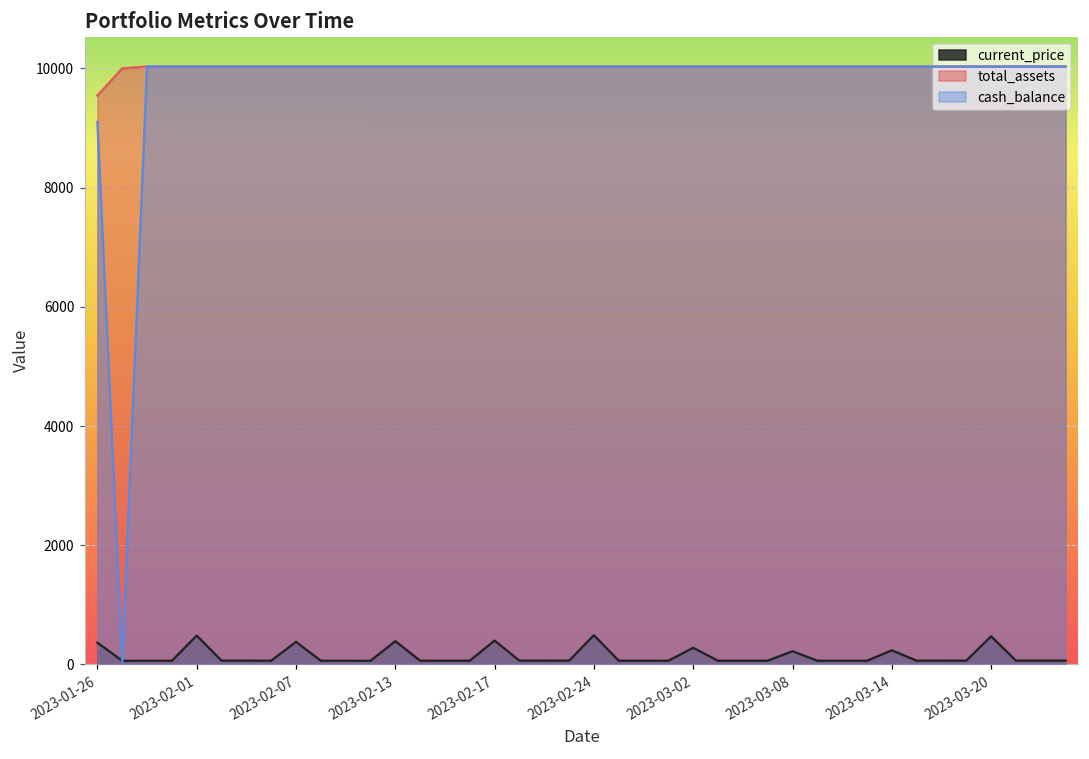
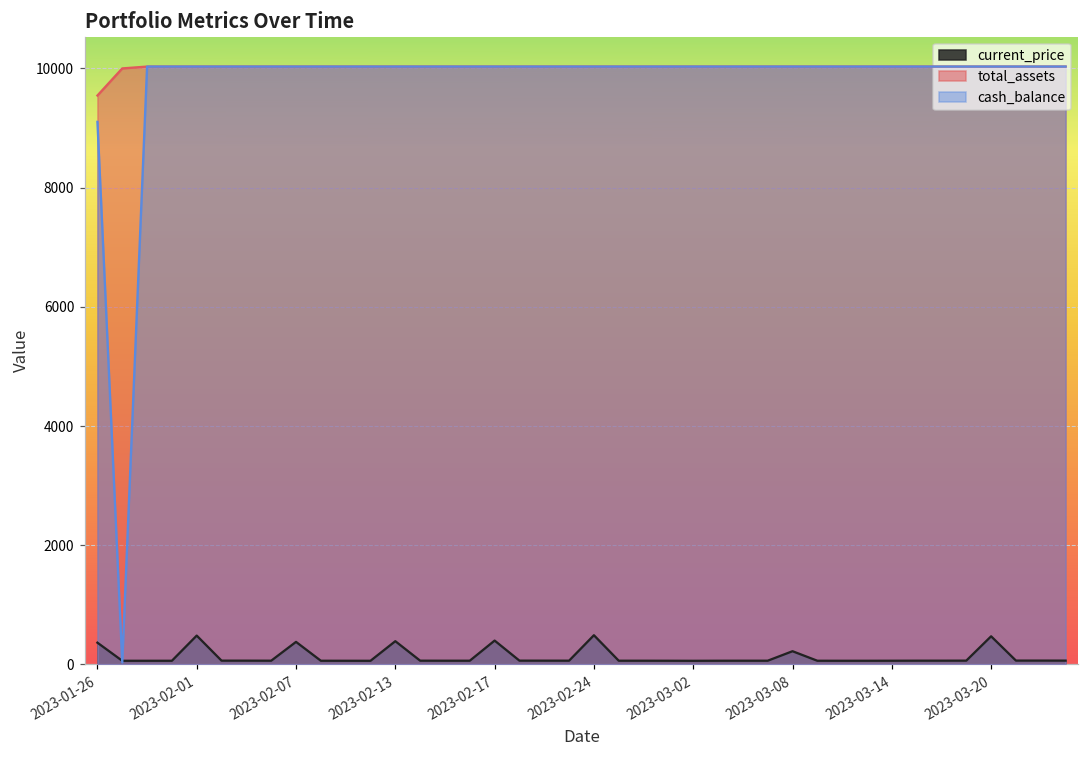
  {
    "current_price": {
      "2023-01-26": 400,
      "2023-02-01": 500,
      "2023-02-07": 400,
      "2023-02-13": 400,
      "2023-02-17": 400,
      "2023-02-24": 500,
-     "2023-03-02": 300,
+     "2023-03-02": 100,
      "2023-03-08": 200,
-     "2023-03-14": 200,
+     "2023-03-14": 100,
      "2023-03-20": 500
    },
    "total_assets": {
      "2023-01-26": 9500
    },
    "cash_balance": {
      "2023-01-26": 9100
    }
  }
